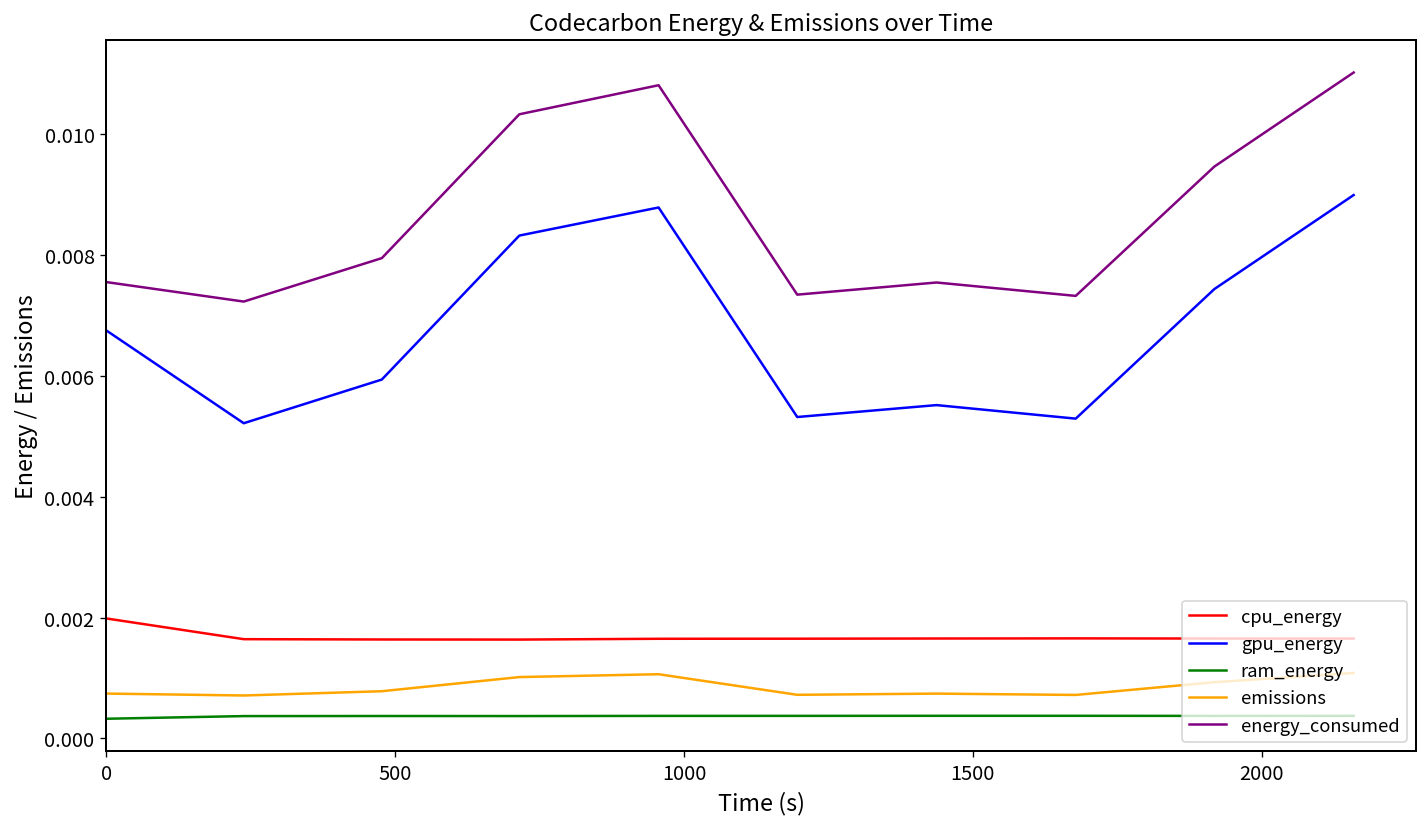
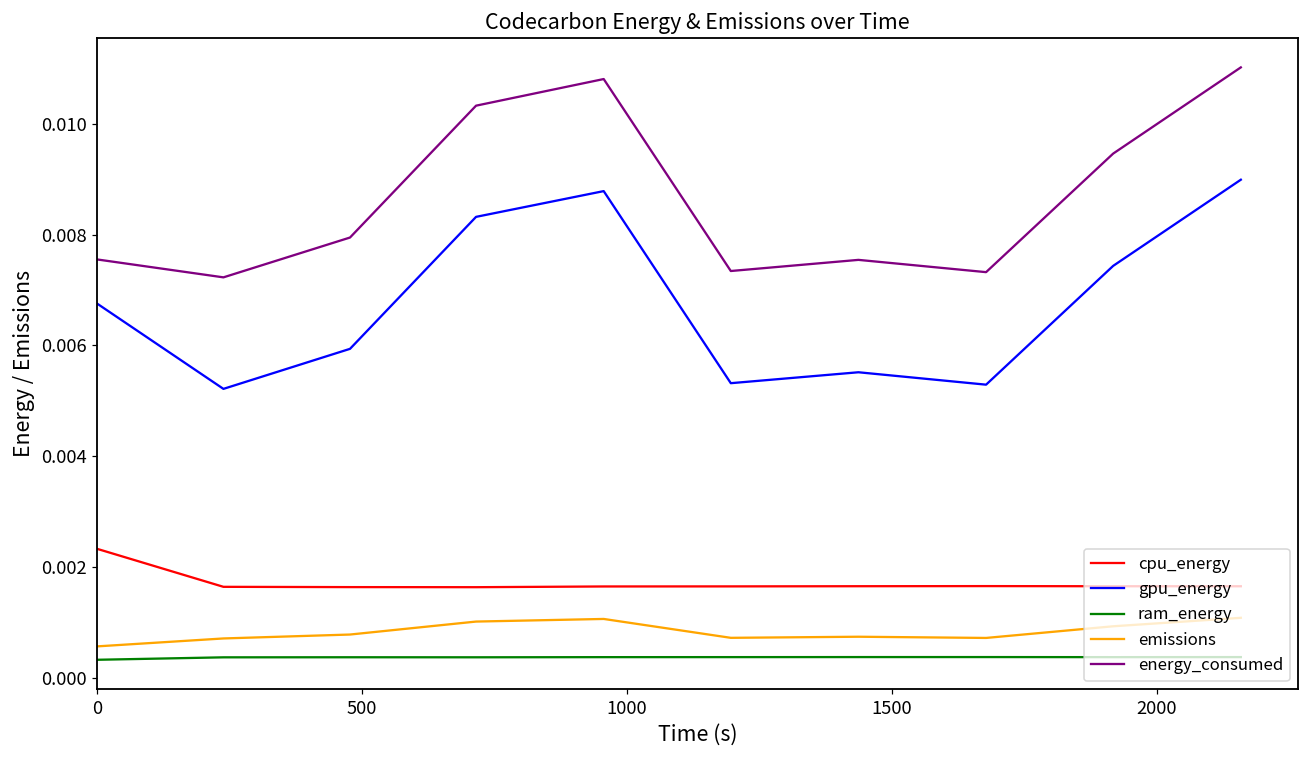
  {
    "cpu_energy": {
-     "0": 0.0020
+     "0": 0.0023
    },
    "gpu_energy": {
      "0": 0.0068
    },
    "ram_energy": {
      "0": 0.0003
    },
    "emissions": {
-     "0": 0.0007
+     "0": 0.0006
    },
    "energy_consumed": {
      "0": 0.0076
    }
  }
